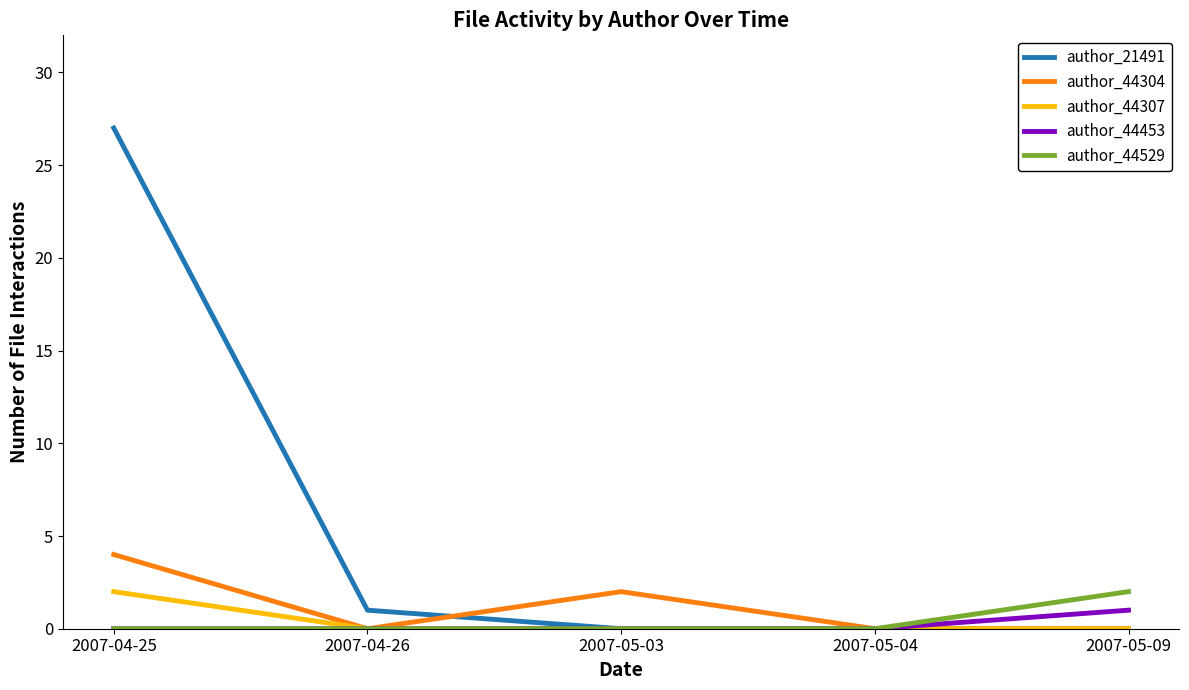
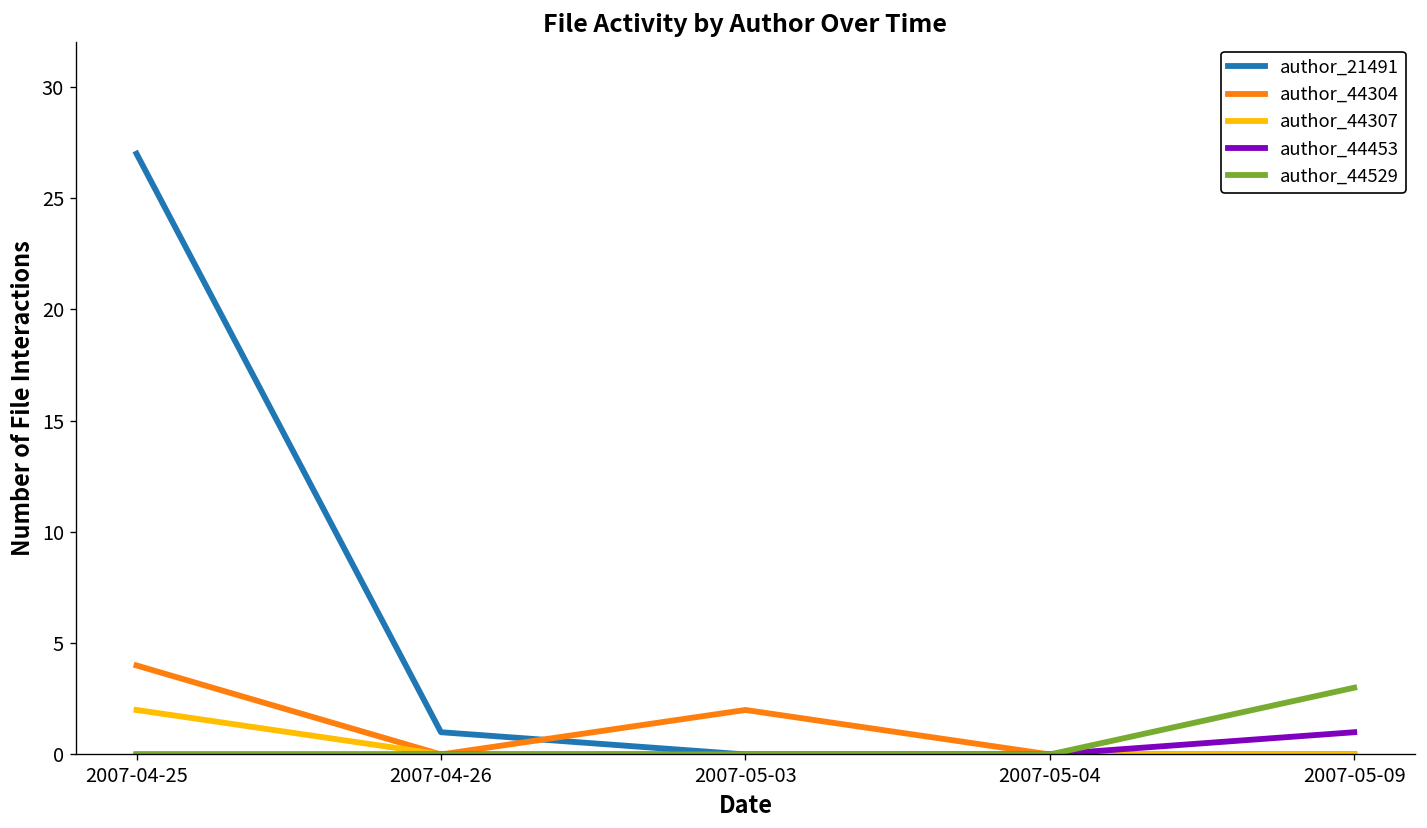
  {
    "author_21491": {
      "2007-04-25": 27,
      "2007-04-26": 1
    },
    "author_44304": {
      "2007-04-25": 4,
      "2007-05-03": 2
    },
    "author_44307": {
      "2007-04-25": 2
    },
    "author_44453": {
      "2007-05-09": 1
    },
    "author_44529": {
-     "2007-05-09": 2
+     "2007-05-09": 3
    }
  }
